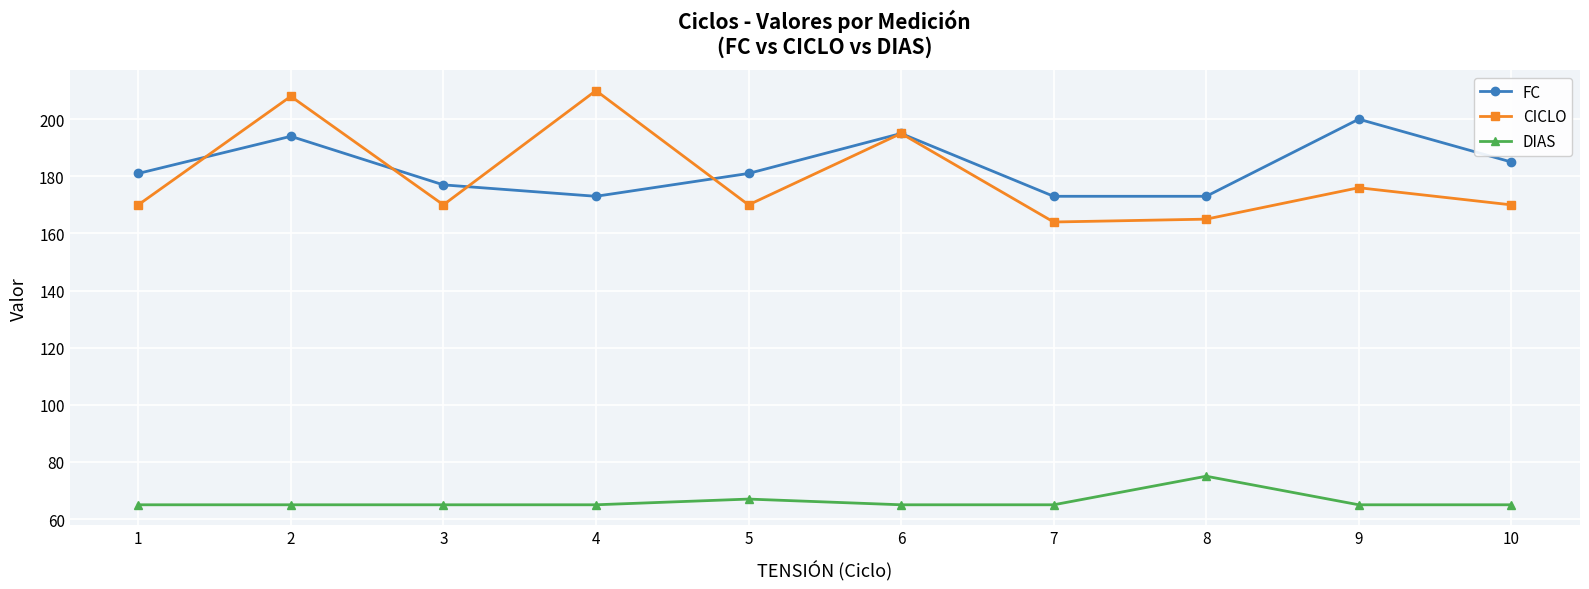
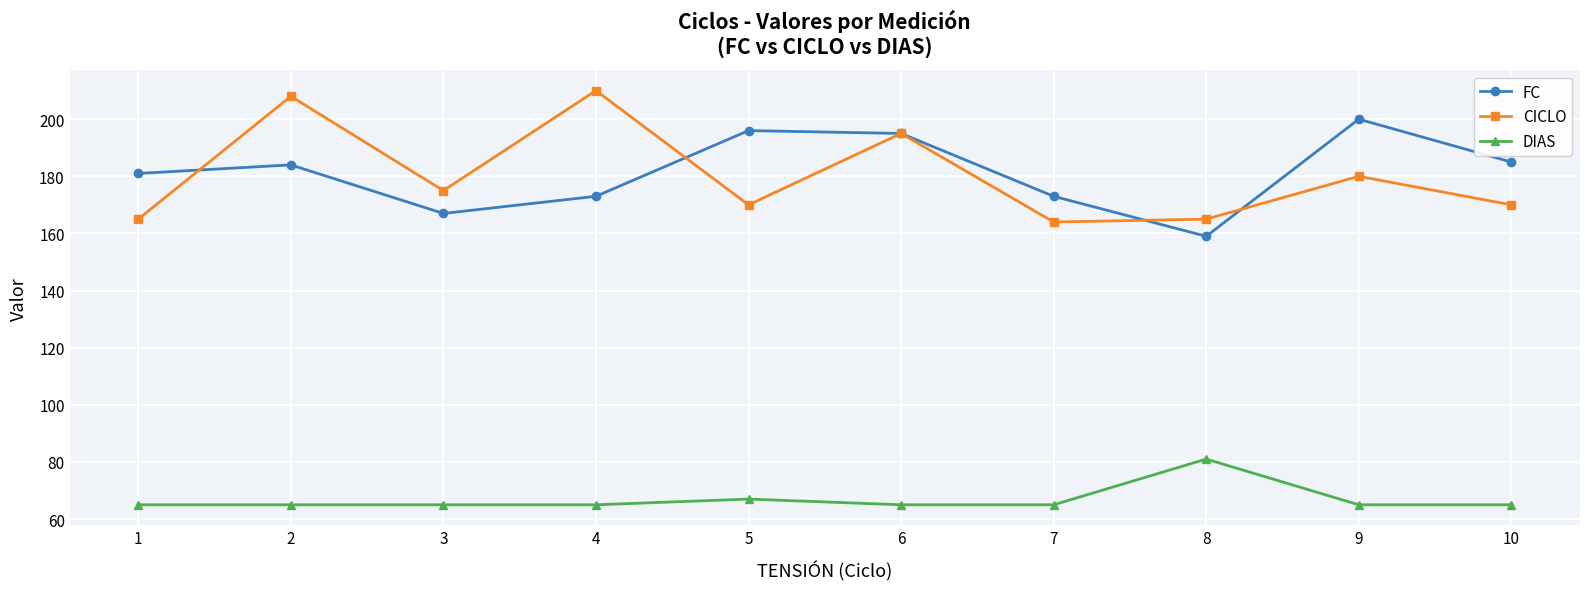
  {
    "FC": {
      "1": 181,
-     "2": 194,
-     "3": 177,
+     "2": 184,
+     "3": 167,
      "4": 173,
-     "5": 181,
+     "5": 196,
      "7": 173,
-     "8": 173,
+     "8": 159,
      "9": 200,
      "10": 185
    },
    "CICLO": {
-     "1": 170,
+     "1": 165,
      "2": 208,
-     "3": 170,
+     "3": 175,
      "4": 210,
      "5": 170,
      "7": 164,
      "8": 165,
-     "9": 176,
+     "9": 180,
      "10": 170
    },
    "DIAS": {
      "1": 65,
      "2": 65,
      "3": 65,
      "4": 65,
      "5": 67,
      "6": 65,
      "7": 65,
-     "8": 75,
+     "8": 81,
      "9": 65,
      "10": 65
    }
  }
